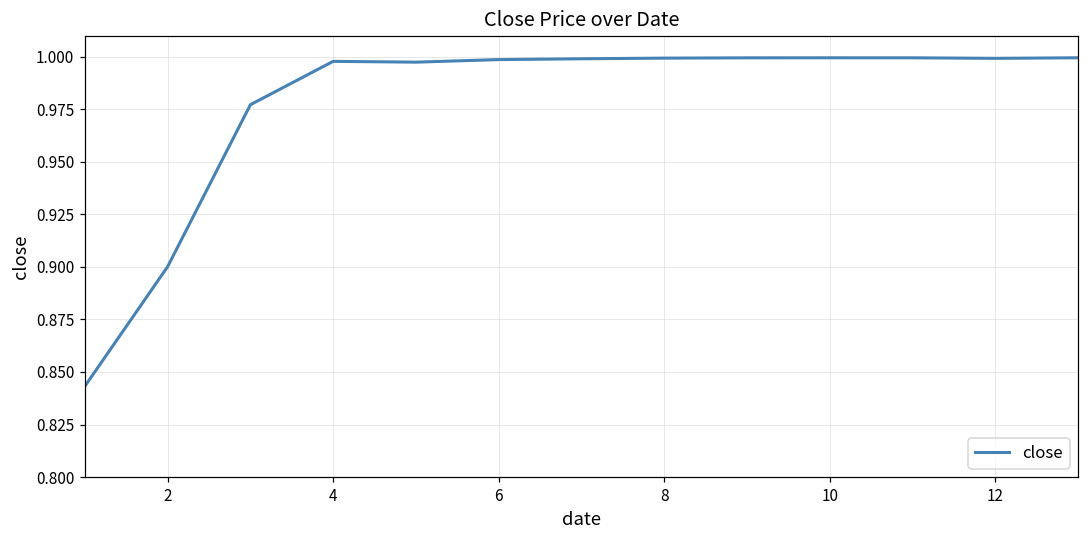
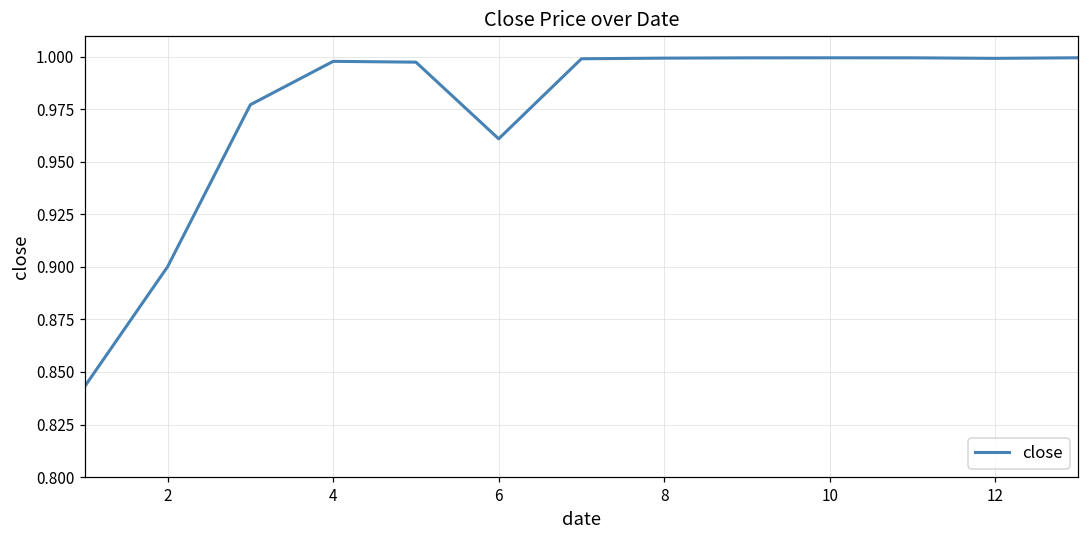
  {
    "2": 0.900,
    "4": 0.998,
-   "6": 0.999,
+   "6": 0.961,
    "8": 0.999,
    "10": 0.999,
    "12": 0.999
  }
